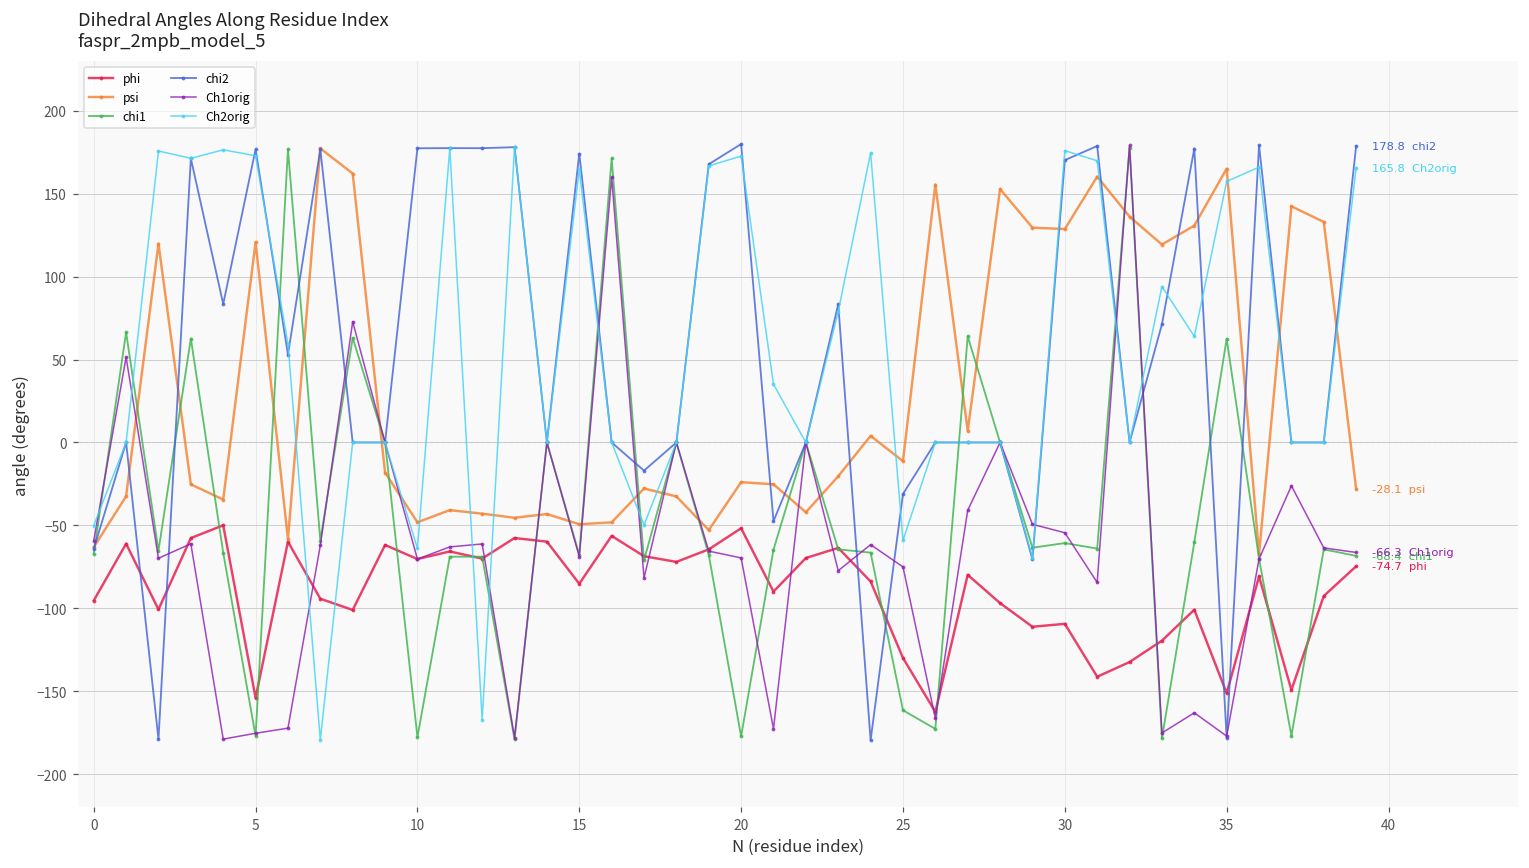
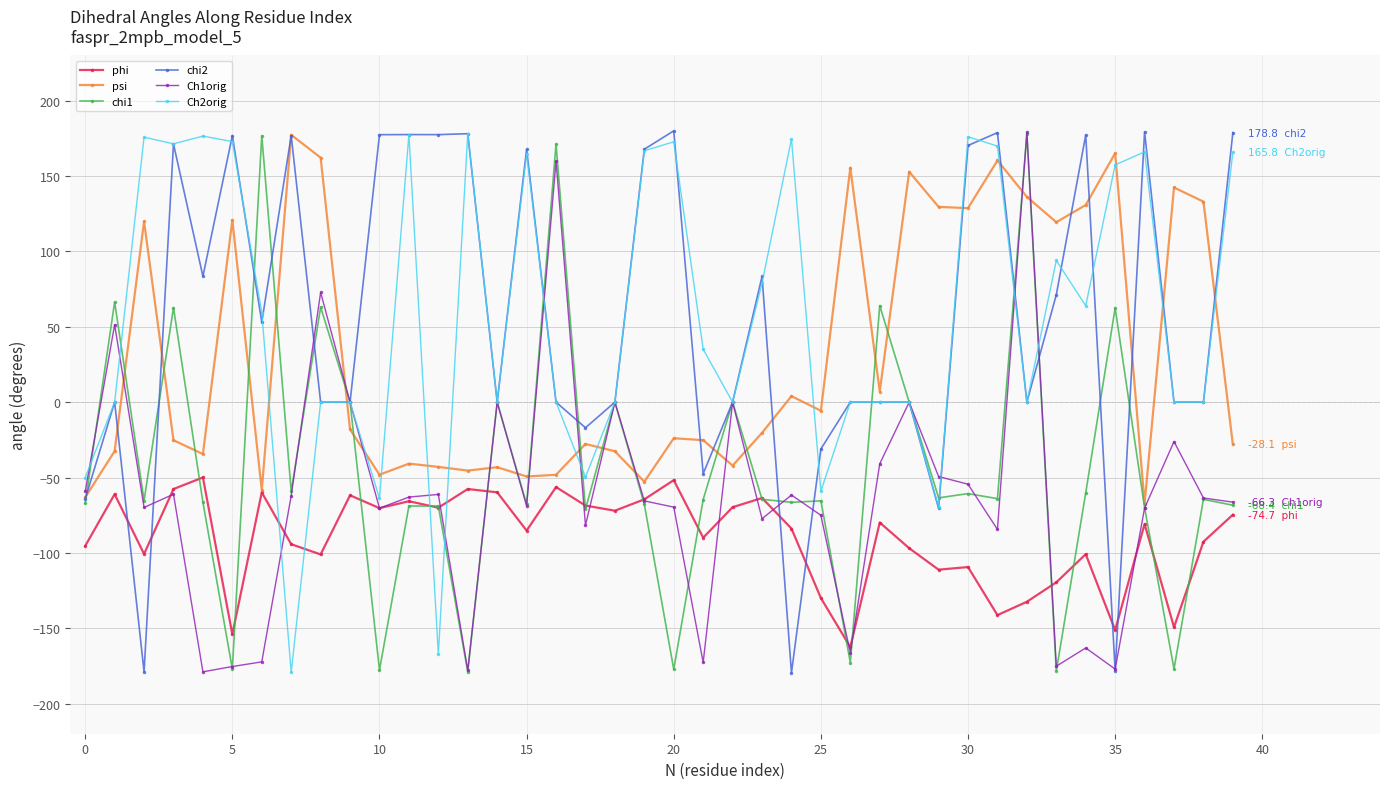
  {
    "phi": {
      "0": -95,
      "5": -154,
      "15": -85,
      "20": -52,
      "25": -130,
      "30": -109,
      "35": -151
    },
    "psi": {
      "5": 121,
      "10": -48,
      "15": -49,
      "20": -24,
-     "25": -11,
+     "25": -6,
      "30": 129,
      "35": 165
    },
    "chi1": {
      "0": -67,
      "10": -178,
      "20": -177,
-     "25": -162,
+     "25": -65,
      "30": -61,
      "35": 63
    },
    "chi2": {
      "5": 177,
      "10": 177,
-     "15": 174,
+     "15": 168,
      "20": 180,
      "25": -31,
      "30": 170
    },
    "Ch1orig": {
      "0": -59,
      "20": -70,
      "25": -75,
      "30": -54
    },
    "Ch2orig": {
      "0": -50,
      "5": 173,
      "10": -64,
      "15": 165,
      "20": 173,
      "25": -59,
      "30": 176,
      "35": 157
    }
  }
